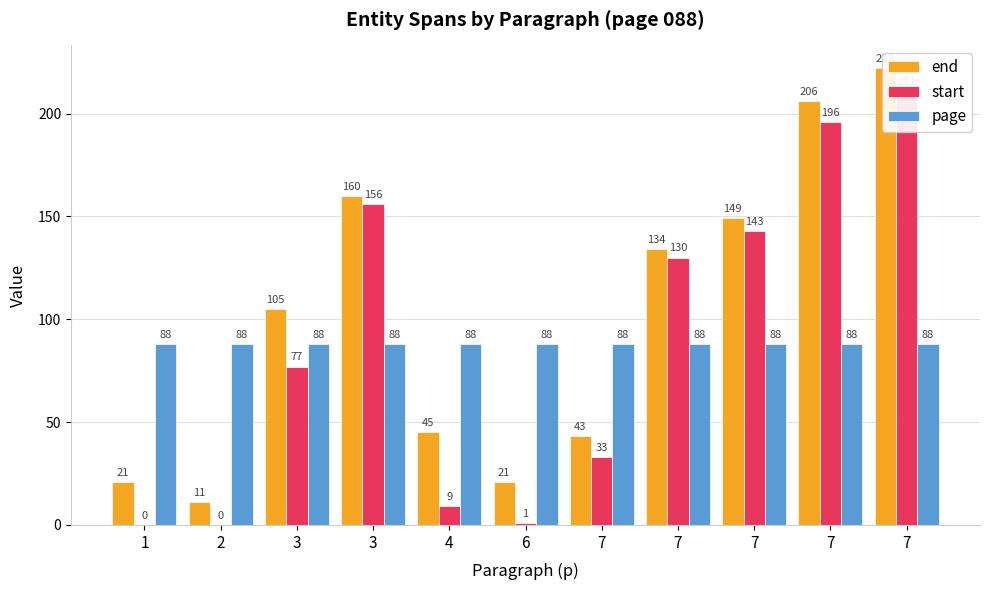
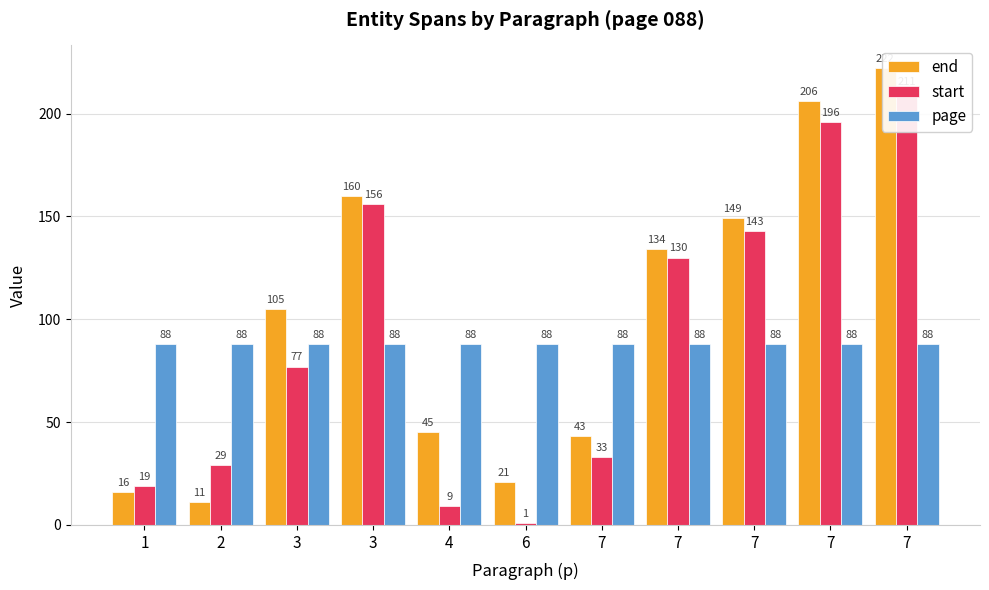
  {
    "end": {
-     "1": 21,
+     "1": 16,
      "2": 11,
      "4": 45,
      "6": 21
    },
    "start": {
-     "1": 0,
-     "2": 0,
+     "1": 19,
+     "2": 29,
      "4": 9,
      "6": 1
    },
    "page": {
      "1": 88,
      "2": 88,
      "4": 88,
      "6": 88
    }
  }
